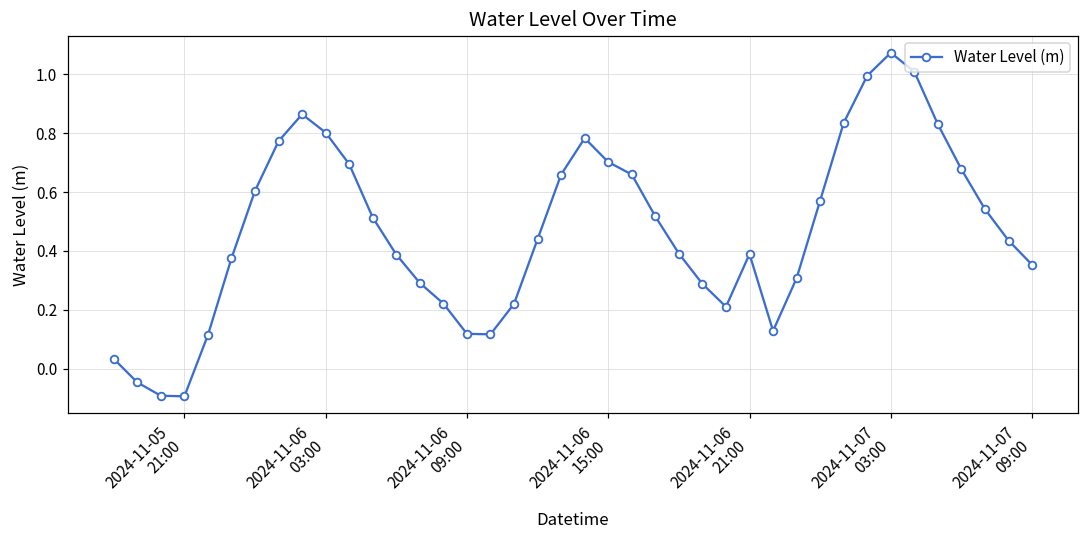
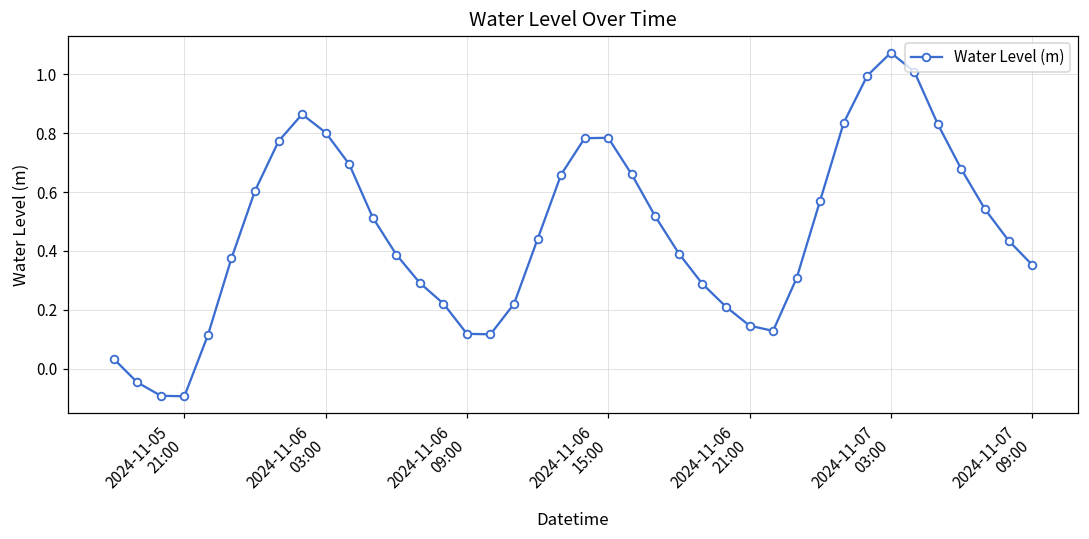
  {
    "2024-11-05 21:00": -0.09,
    "2024-11-06 03:00": 0.80,
    "2024-11-06 09:00": 0.12,
-   "2024-11-06 15:00": 0.70,
-   "2024-11-06 21:00": 0.39,
+   "2024-11-06 15:00": 0.78,
+   "2024-11-06 21:00": 0.15,
    "2024-11-07 03:00": 1.07,
    "2024-11-07 09:00": 0.35
  }
